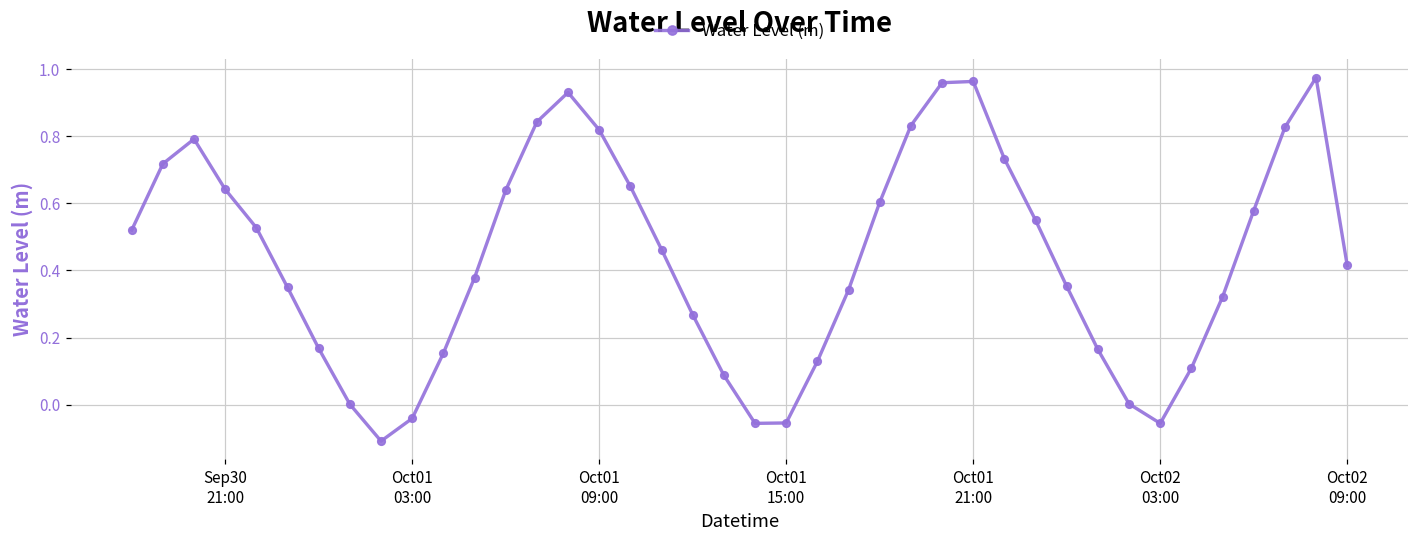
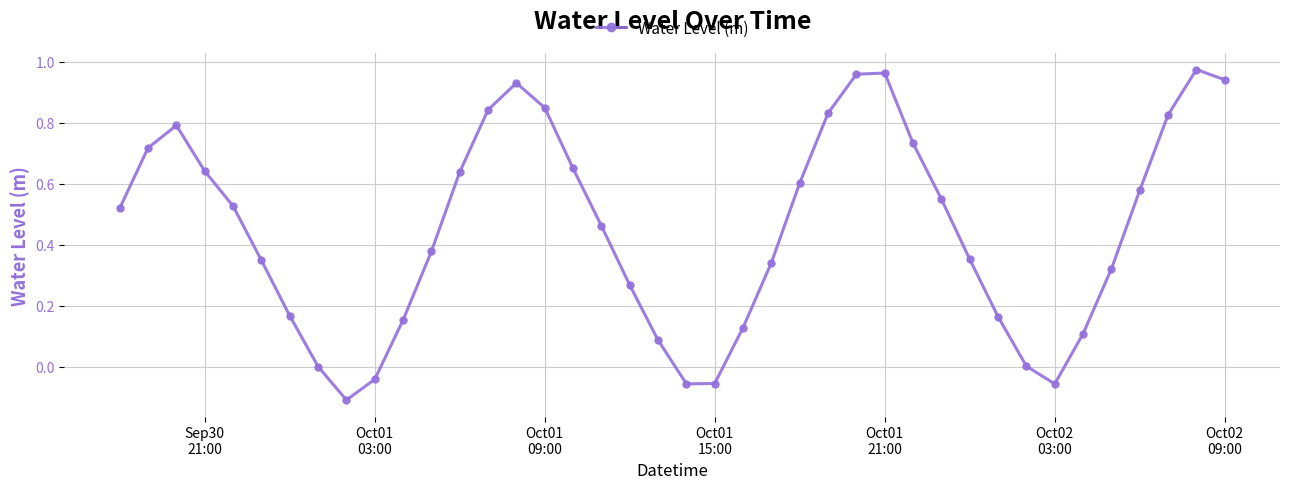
  {
    "Sep30 21:00": 0.64,
    "Oct01 03:00": -0.04,
-   "Oct01 09:00": 0.82,
+   "Oct01 09:00": 0.85,
    "Oct01 15:00": -0.05,
    "Oct01 21:00": 0.96,
    "Oct02 03:00": -0.06,
-   "Oct02 09:00": 0.41
+   "Oct02 09:00": 0.94
  }
